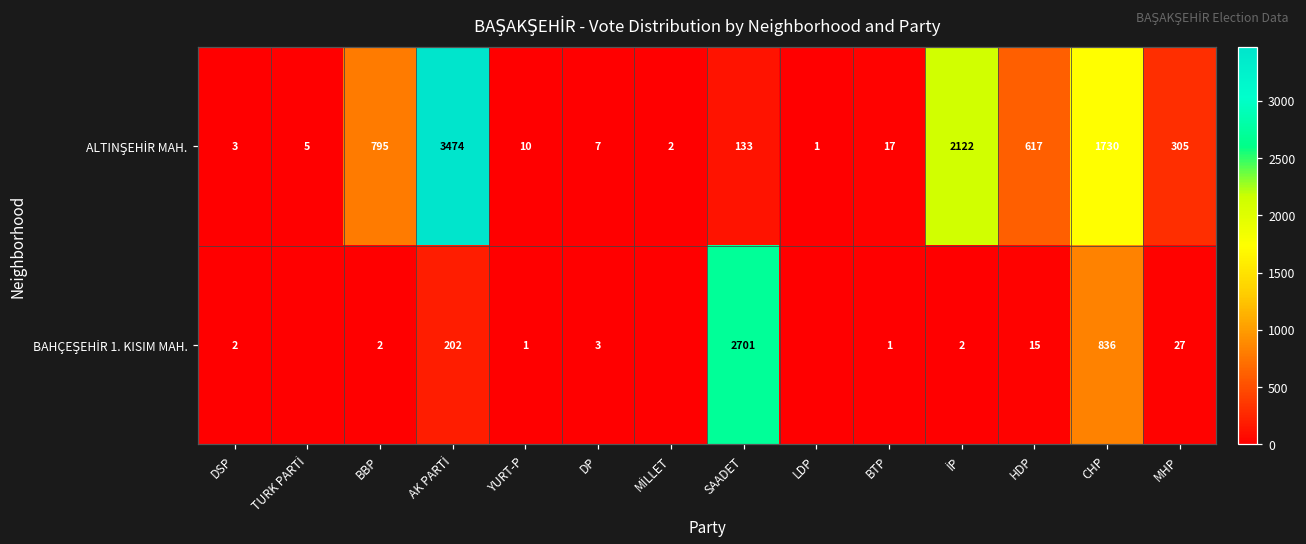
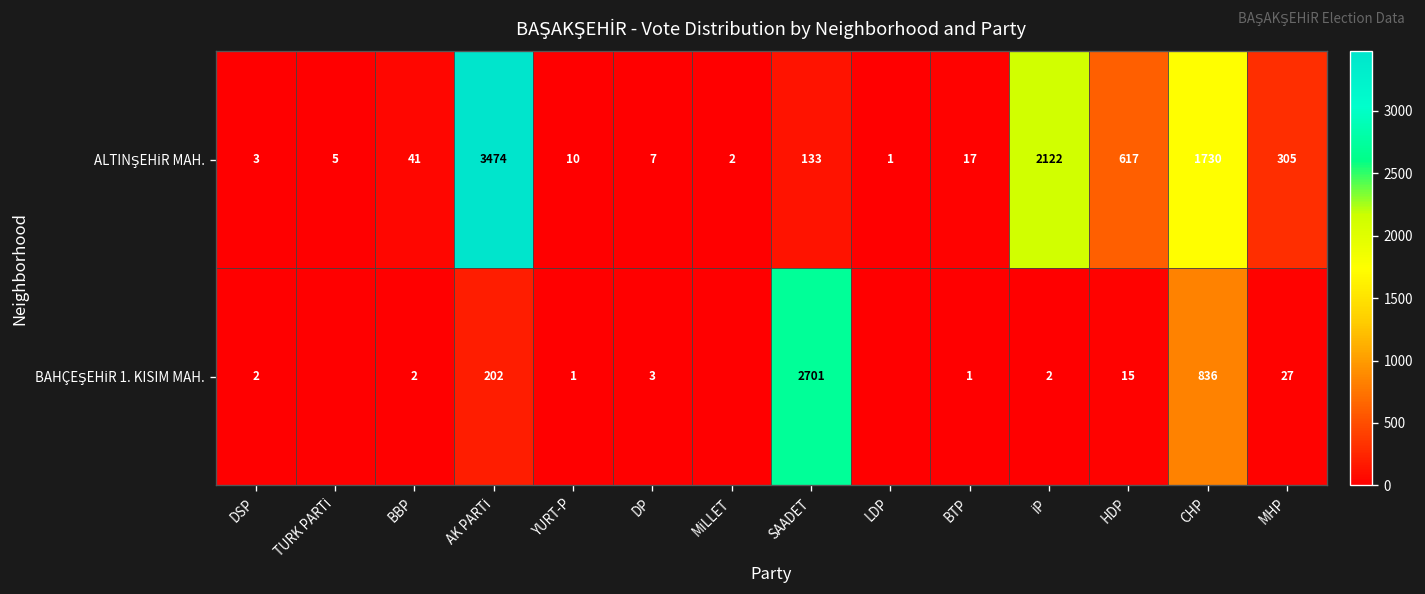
  {
    "ALTINŞEHİR MAH.": {
      "DSP": 3,
      "TURK PARTİ": 5,
-     "BBP": 795,
+     "BBP": 41,
      "AK PARTİ": 3474,
      "YURT-P": 10,
      "DP": 7,
      "MİLLET": 2,
      "SAADET": 133,
      "LDP": 1,
      "BTP": 17,
      "İP": 2122,
      "HDP": 617,
      "CHP": 1730,
      "MHP": 305
    },
    "BAHÇEŞEHİR 1. KISIM MAH.": {
      "DSP": 2,
      "BBP": 2,
      "AK PARTİ": 202,
      "YURT-P": 1,
      "DP": 3,
      "SAADET": 2701,
      "BTP": 1,
      "İP": 2,
      "HDP": 15,
      "CHP": 836,
      "MHP": 27
    }
  }
